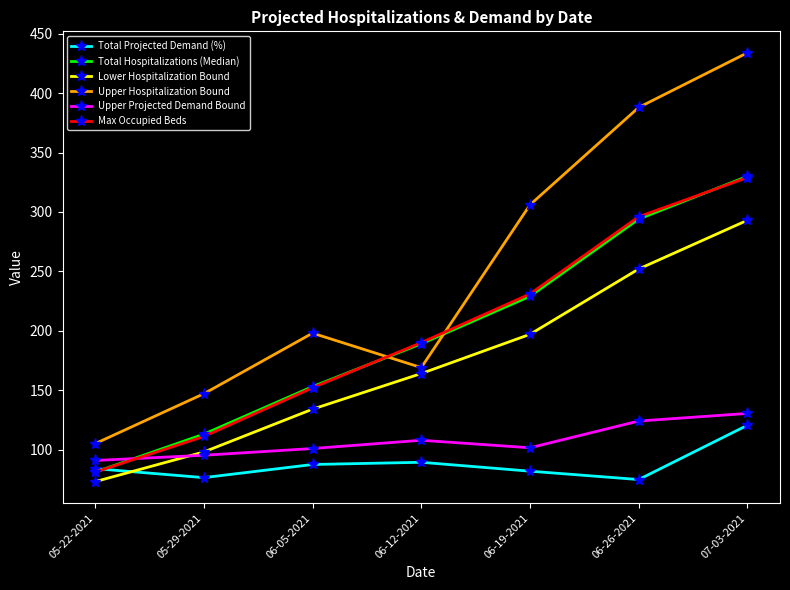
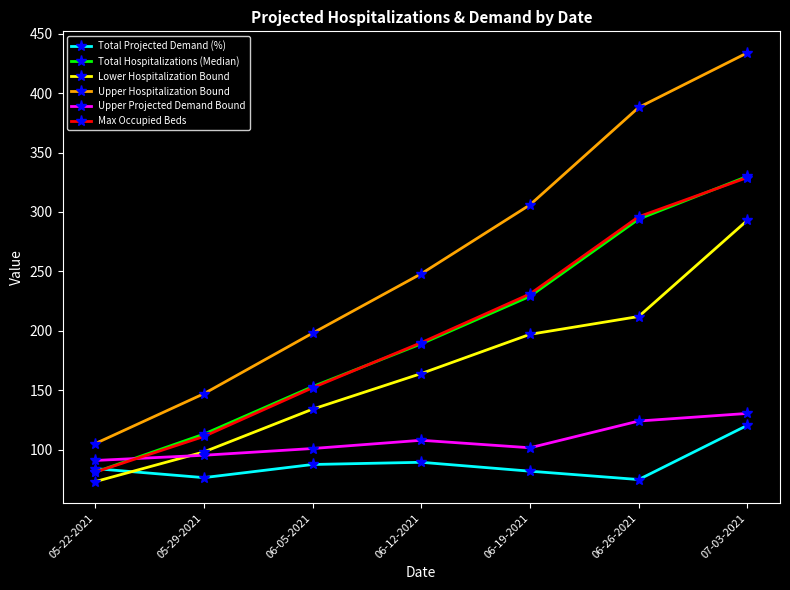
  {
    "Total Projected Demand (%)": {
      "05-22-2021": 84,
      "05-29-2021": 76,
      "06-05-2021": 87,
      "06-12-2021": 89,
      "06-19-2021": 82,
      "06-26-2021": 75,
      "07-03-2021": 120
    },
    "Lower Hospitalization Bound": {
      "05-22-2021": 73,
      "05-29-2021": 98,
      "06-05-2021": 134,
      "06-12-2021": 164,
      "06-19-2021": 197,
-     "06-26-2021": 252,
+     "06-26-2021": 212,
      "07-03-2021": 293
    },
    "Upper Hospitalization Bound": {
      "05-22-2021": 105,
      "05-29-2021": 147,
      "06-05-2021": 198,
-     "06-12-2021": 169,
+     "06-12-2021": 248,
      "06-19-2021": 306,
      "06-26-2021": 388,
      "07-03-2021": 434
    },
    "Upper Projected Demand Bound": {
      "05-22-2021": 91,
      "05-29-2021": 95,
      "06-05-2021": 101,
      "06-12-2021": 108,
      "06-19-2021": 102,
      "06-26-2021": 124,
      "07-03-2021": 130
    }
  }
